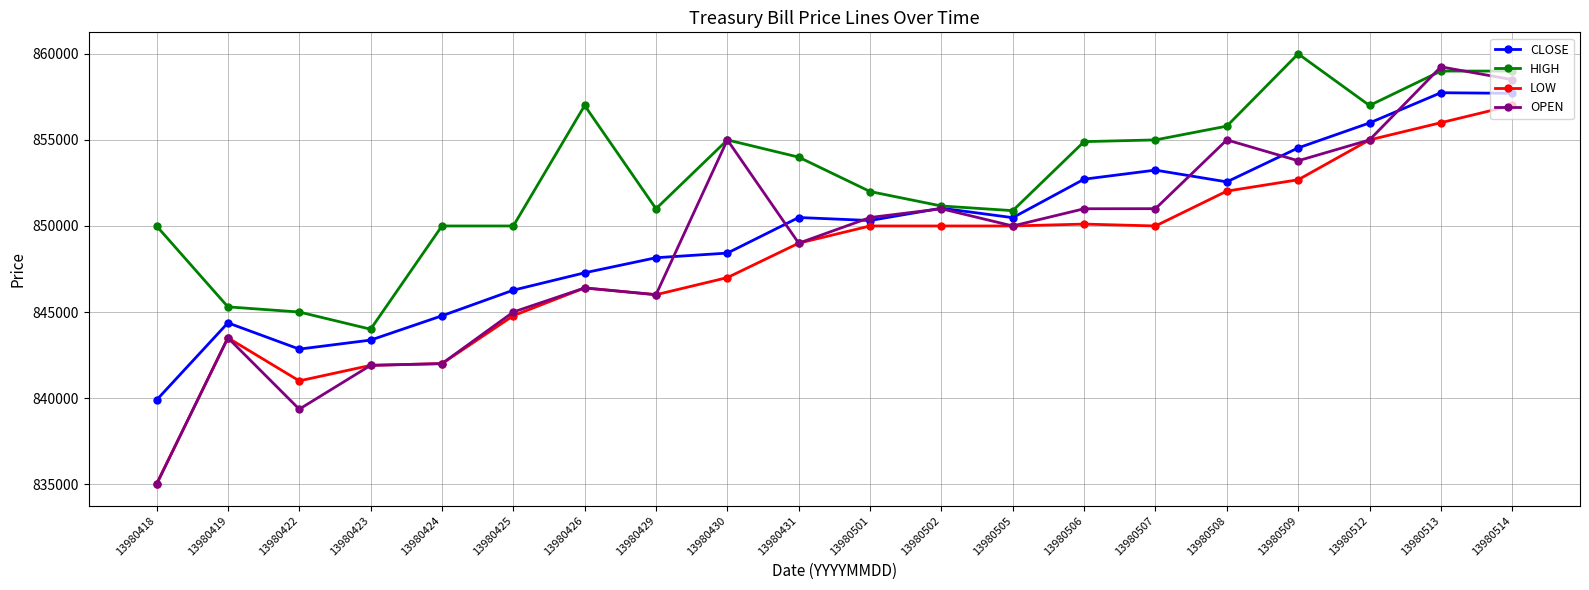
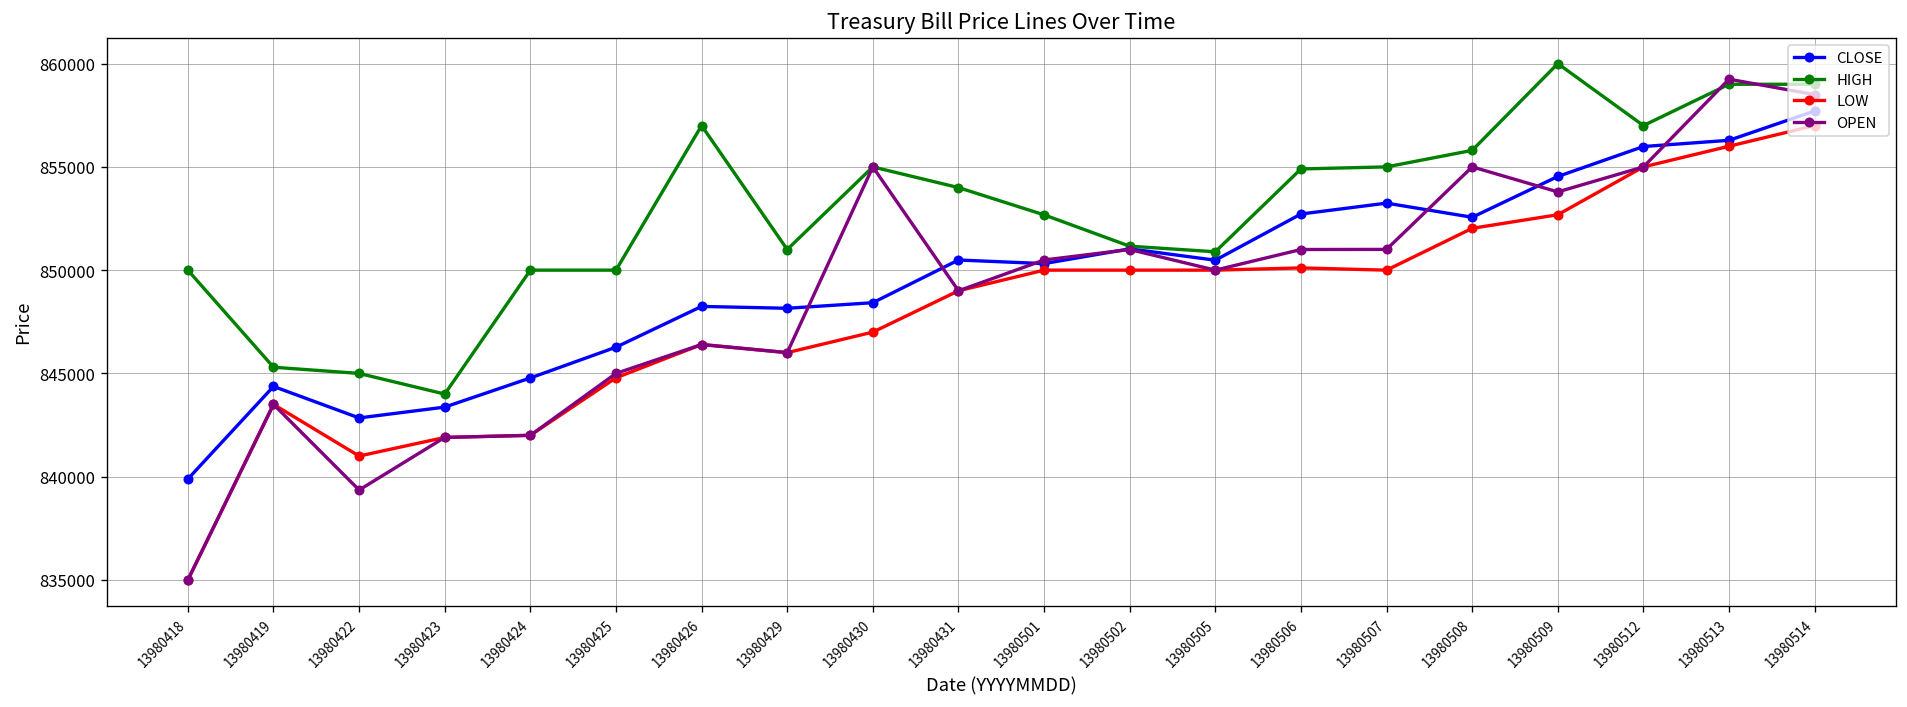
  {
    "CLOSE": {
      "13980418": 839900,
      "13980419": 844400,
      "13980422": 842800,
      "13980423": 843400,
      "13980424": 844800,
      "13980425": 846300,
-     "13980426": 847300,
+     "13980426": 848200,
      "13980429": 848200,
      "13980430": 848400,
      "13980431": 850500,
      "13980501": 850300,
      "13980505": 850500,
      "13980506": 852700,
      "13980507": 853200,
      "13980508": 852600,
      "13980509": 854500,
      "13980512": 856000,
-     "13980513": 857700
+     "13980513": 856300
    },
    "HIGH": {
      "13980418": 850000,
      "13980419": 845300,
      "13980422": 845000,
      "13980423": 844000,
      "13980424": 850000,
      "13980425": 850000,
      "13980426": 857000,
      "13980429": 851000,
      "13980431": 854000,
-     "13980501": 852000,
+     "13980501": 852700,
      "13980505": 850900,
      "13980506": 854900,
      "13980507": 855000,
      "13980508": 855800,
      "13980509": 860000,
      "13980512": 857000,
      "13980513": 859000
    },
    "LOW": {
      "13980422": 841000,
      "13980425": 844800,
      "13980430": 847000,
      "13980501": 850000,
      "13980502": 850000,
      "13980506": 850100,
      "13980507": 850000,
      "13980508": 852000,
      "13980509": 852700,
      "13980513": 856000
    },
    "OPEN": {
      "13980422": 839400,
      "13980425": 845000,
      "13980501": 850500,
      "13980506": 851000,
      "13980507": 851000,
      "13980508": 855000,
      "13980509": 853800,
      "13980513": 859200
    }
  }
